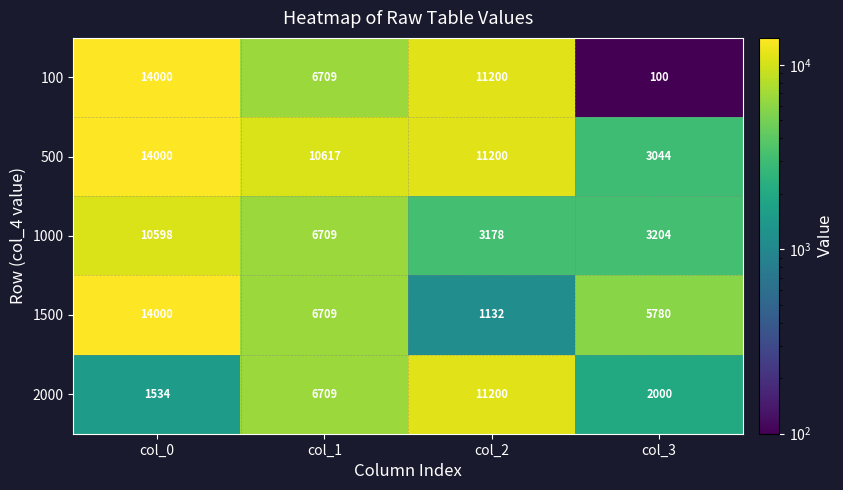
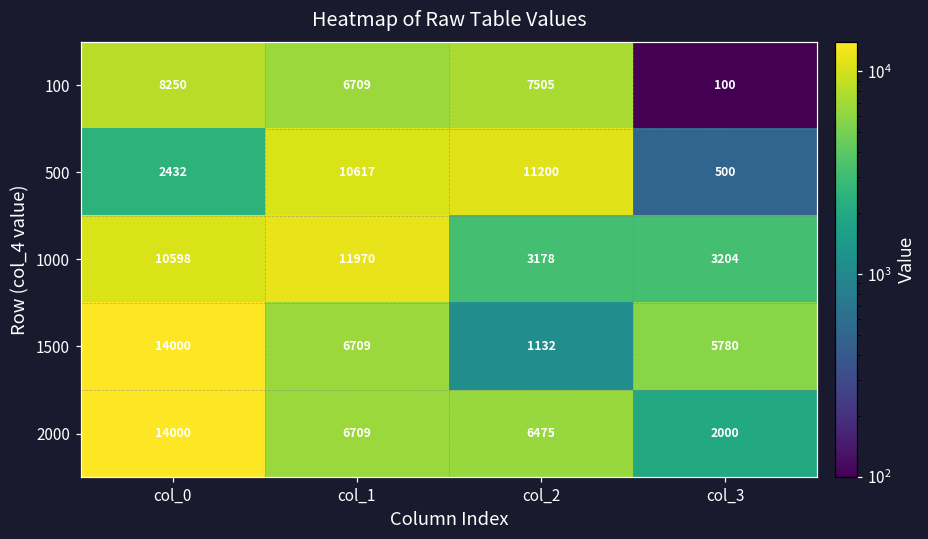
  {
    "100": {
-     "col_0": 14000,
+     "col_0": 8250,
      "col_1": 6709,
-     "col_2": 11200,
+     "col_2": 7505,
      "col_3": 100
    },
    "500": {
-     "col_0": 14000,
+     "col_0": 2432,
      "col_1": 10617,
      "col_2": 11200,
-     "col_3": 3044
+     "col_3": 500
    },
    "1000": {
      "col_0": 10598,
-     "col_1": 6709,
+     "col_1": 11970,
      "col_2": 3178,
      "col_3": 3204
    },
    "1500": {
      "col_0": 14000,
      "col_1": 6709,
      "col_2": 1132,
      "col_3": 5780
    },
    "2000": {
-     "col_0": 1534,
+     "col_0": 14000,
      "col_1": 6709,
-     "col_2": 11200,
+     "col_2": 6475,
      "col_3": 2000
    }
  }
